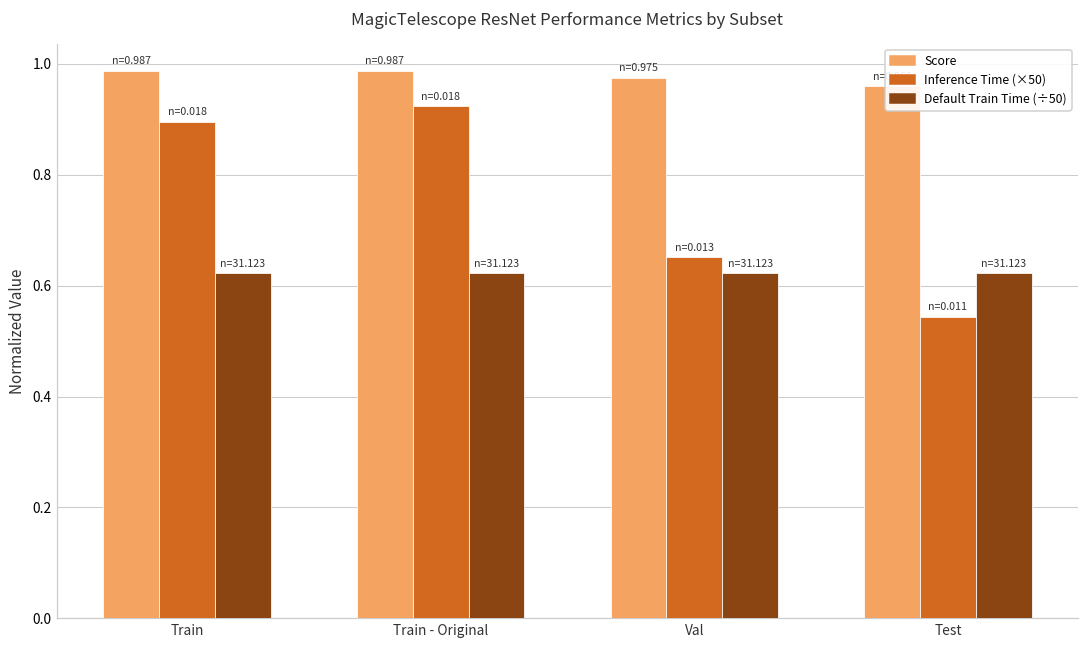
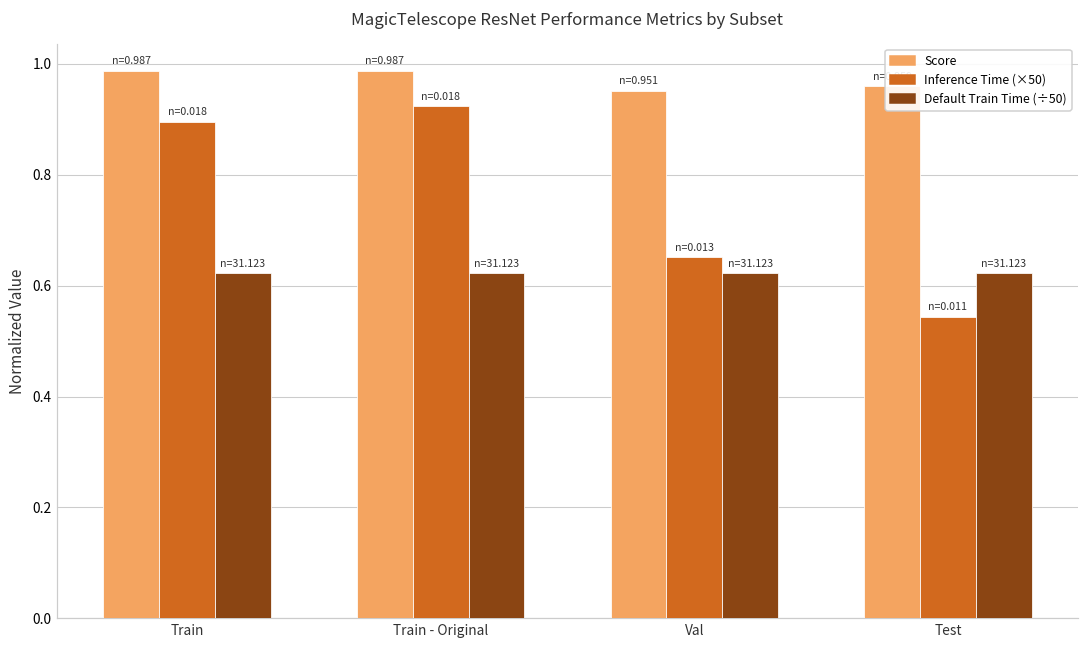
  {
    "Score": {
      "Train": 0.987,
      "Train - Original": 0.987,
-     "Val": 0.975
+     "Val": 0.951
    }
  }
